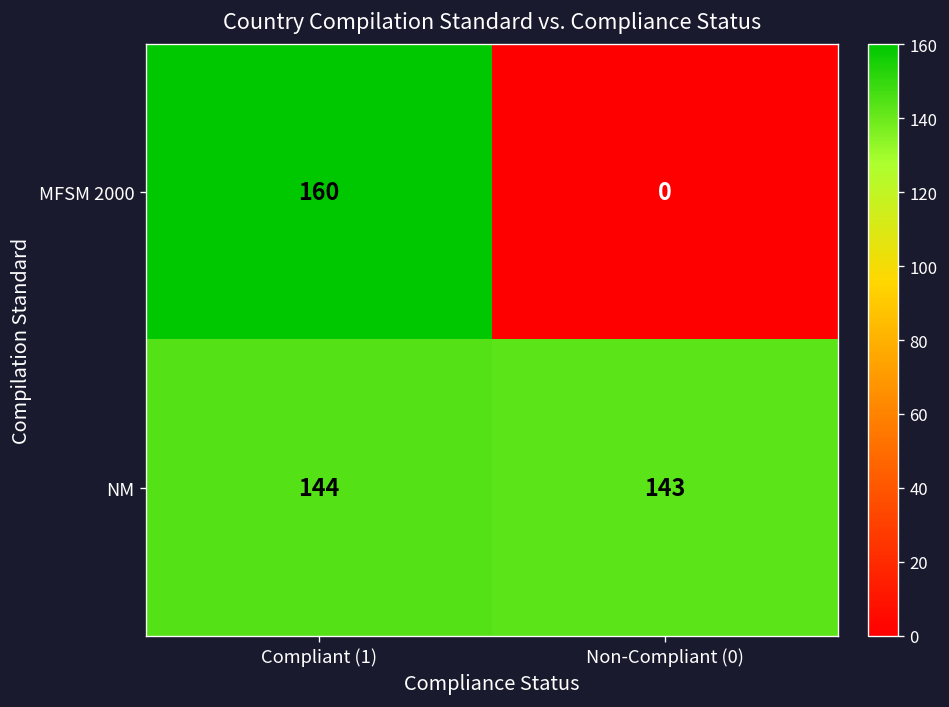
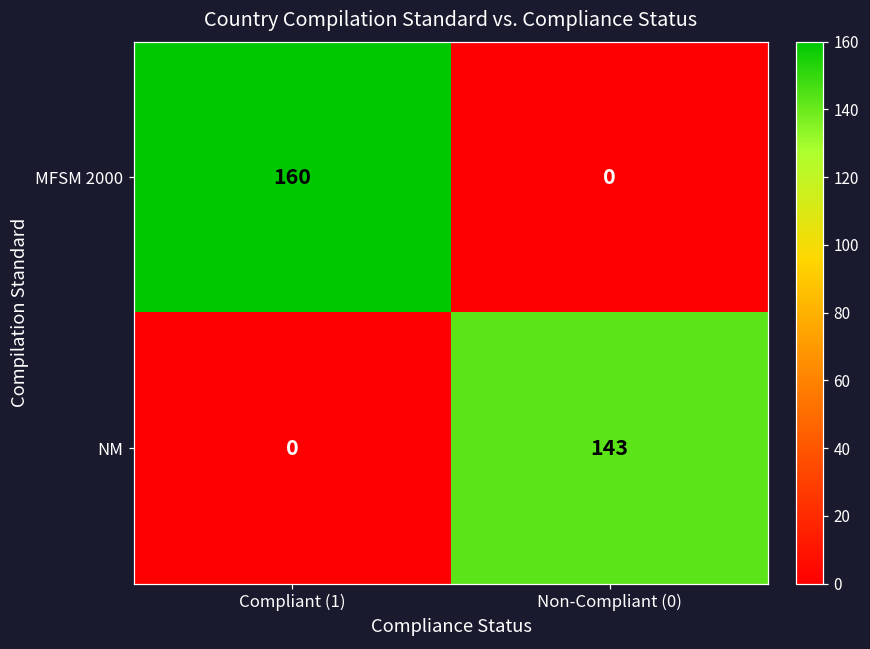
  {
    "MFSM 2000": {
      "Compliant (1)": 160,
      "Non-Compliant (0)": 0
    },
    "NM": {
-     "Compliant (1)": 144,
+     "Compliant (1)": 0,
      "Non-Compliant (0)": 143
    }
  }
